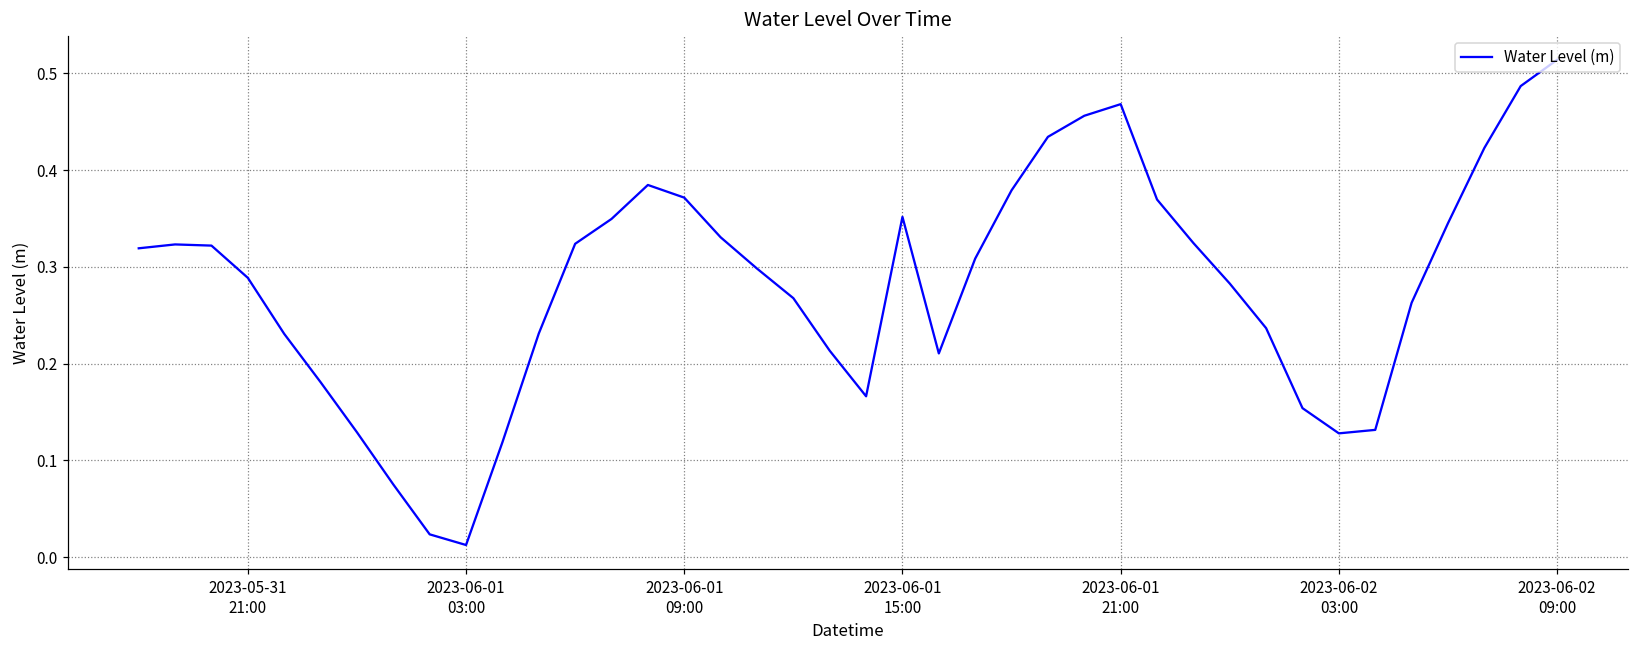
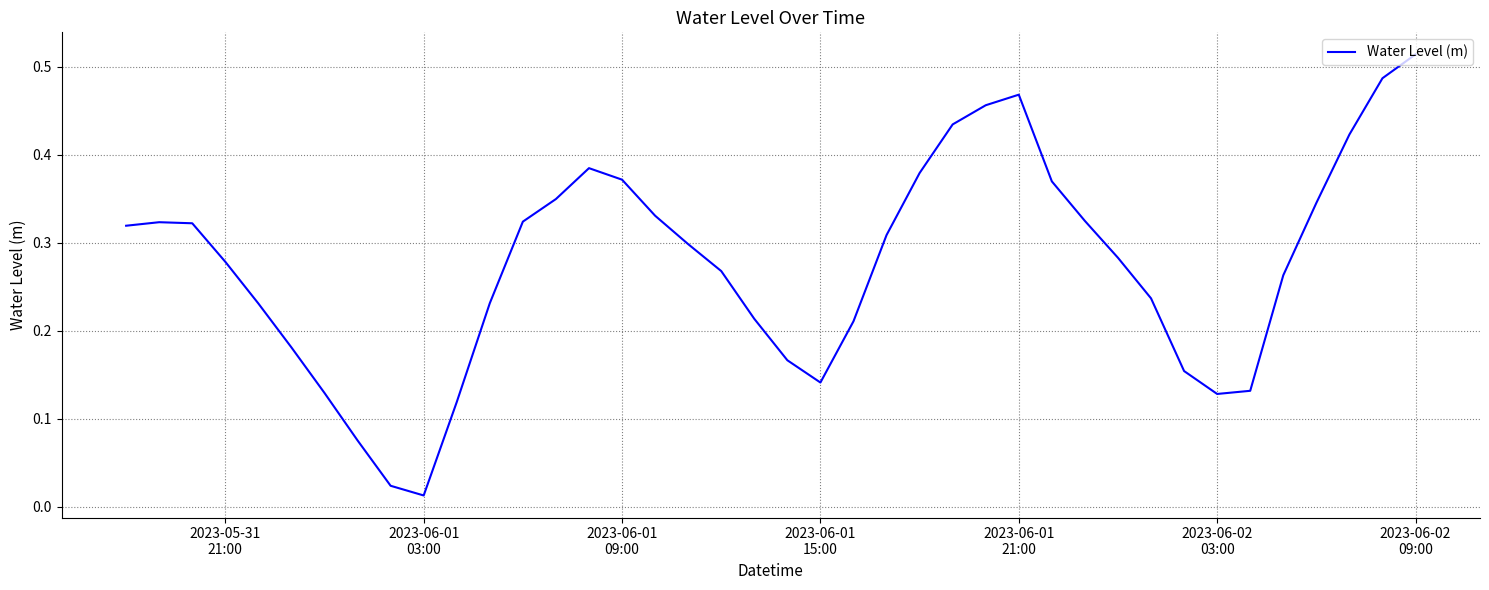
  {
-   "2023-05-31 21:00": 0.29,
+   "2023-05-31 21:00": 0.28,
    "2023-06-01 03:00": 0.01,
    "2023-06-01 09:00": 0.37,
-   "2023-06-01 15:00": 0.35,
+   "2023-06-01 15:00": 0.14,
    "2023-06-01 21:00": 0.47,
    "2023-06-02 03:00": 0.13
  }
